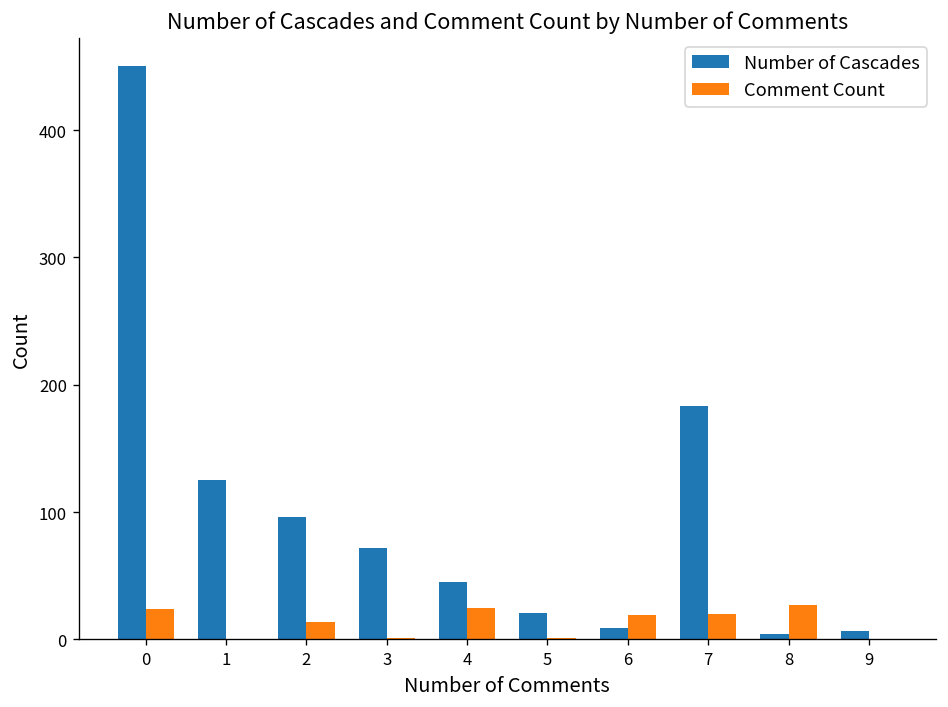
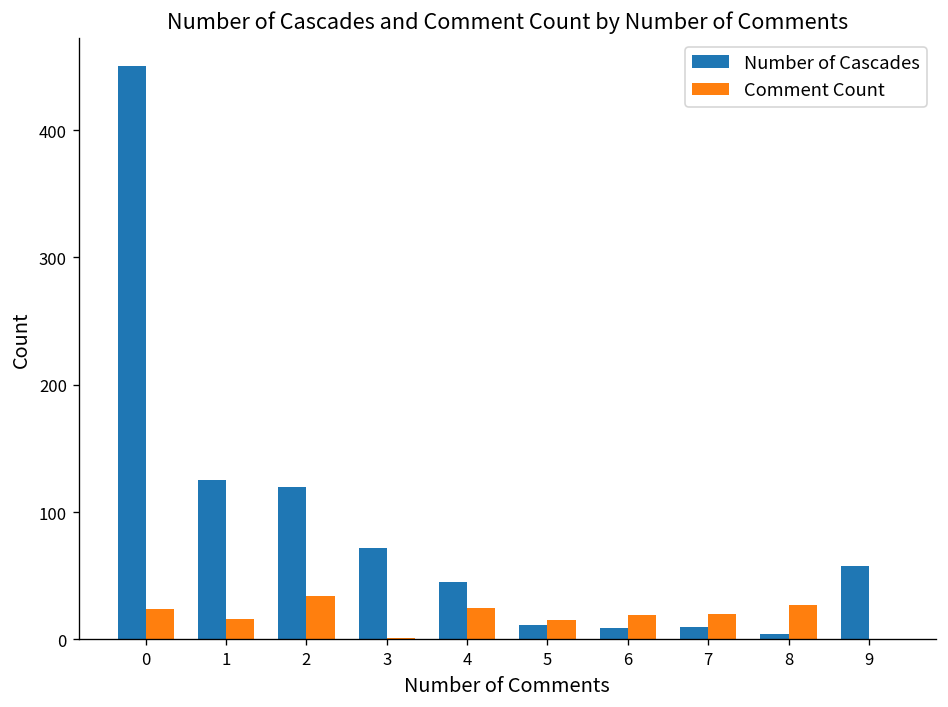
  {
    "Number of Cascades": {
      "0": 450,
      "1": 125,
-     "2": 96,
+     "2": 120,
      "3": 72,
      "4": 45,
-     "5": 21,
+     "5": 11,
      "6": 9,
-     "7": 183,
+     "7": 10,
      "8": 4,
-     "9": 7
+     "9": 58
    },
    "Comment Count": {
      "0": 24,
-     "1": 0,
-     "2": 14,
+     "1": 16,
+     "2": 34,
      "4": 25,
-     "5": 1,
+     "5": 15,
      "6": 19,
      "7": 20,
      "8": 27,
      "9": 0
    }
  }
